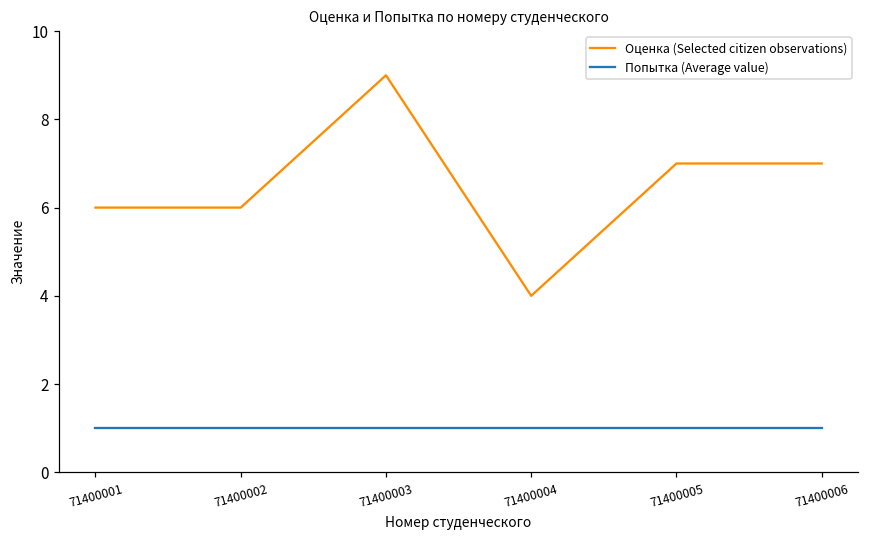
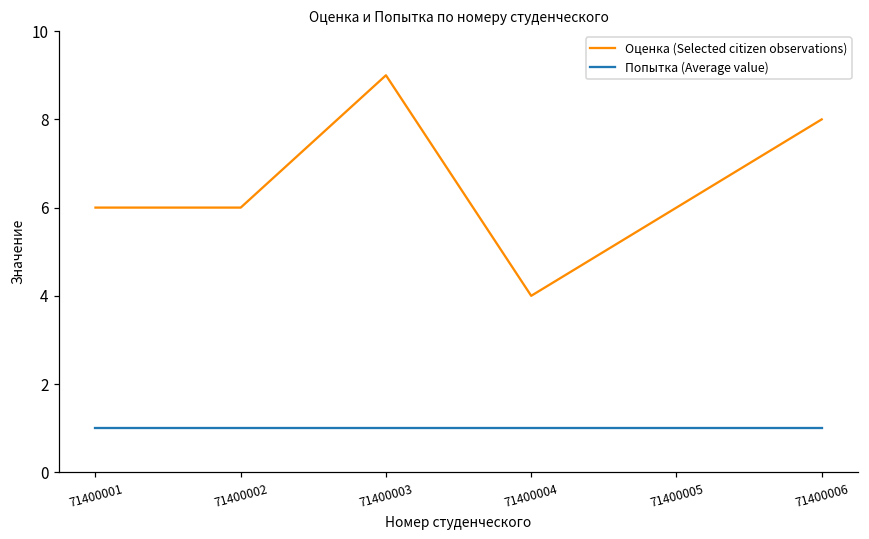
  {
    "Оценка (Selected citizen observations)": {
      "71400001": 6,
      "71400002": 6,
      "71400003": 9,
      "71400004": 4,
-     "71400005": 7,
-     "71400006": 7
+     "71400005": 6,
+     "71400006": 8
    },
    "Попытка (Average value)": {
      "71400001": 1,
      "71400002": 1,
      "71400003": 1,
      "71400004": 1,
      "71400005": 1,
      "71400006": 1
    }
  }
